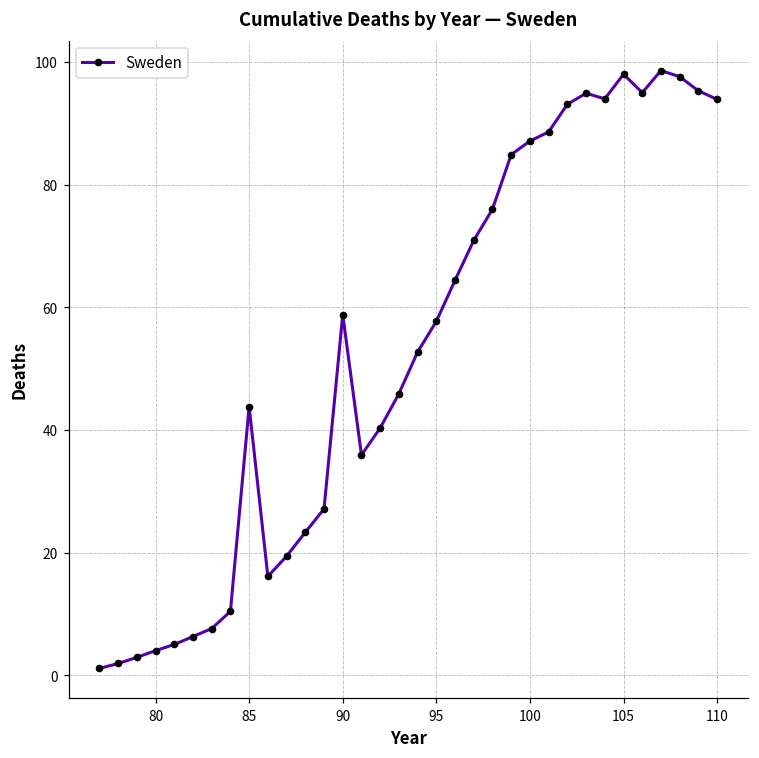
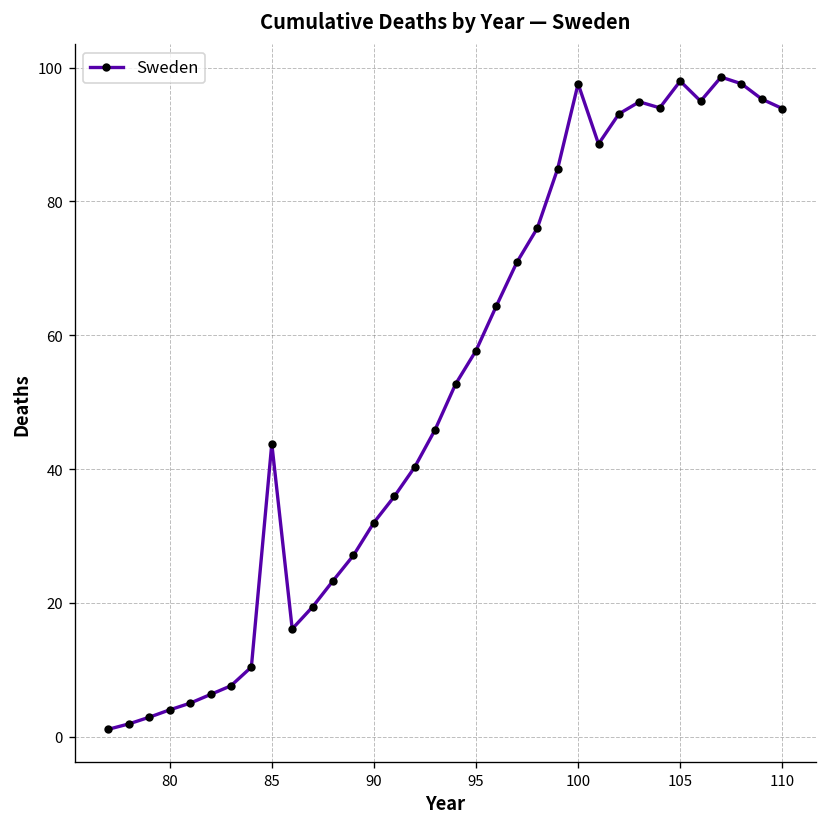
  {
    "80": 4,
    "85": 44,
-   "90": 59,
+   "90": 32,
    "95": 58,
-   "100": 87,
+   "100": 98,
    "105": 98,
    "110": 94
  }
